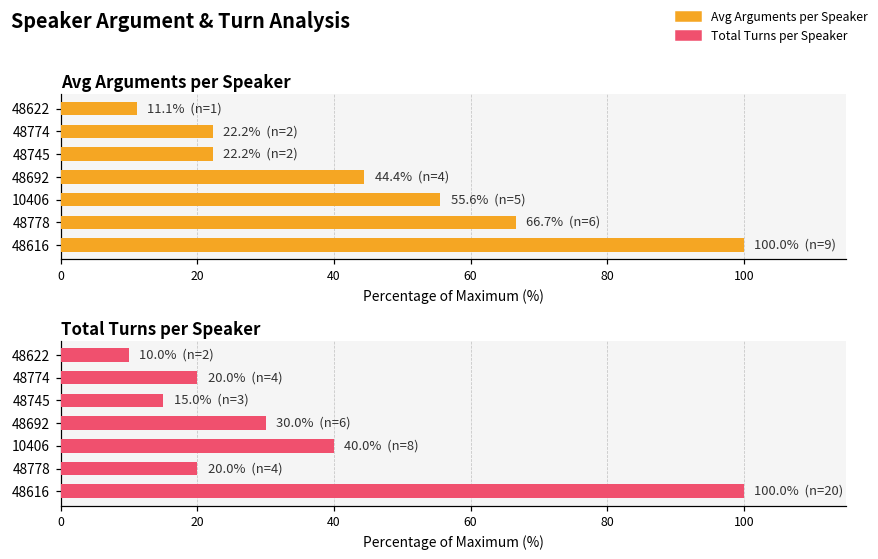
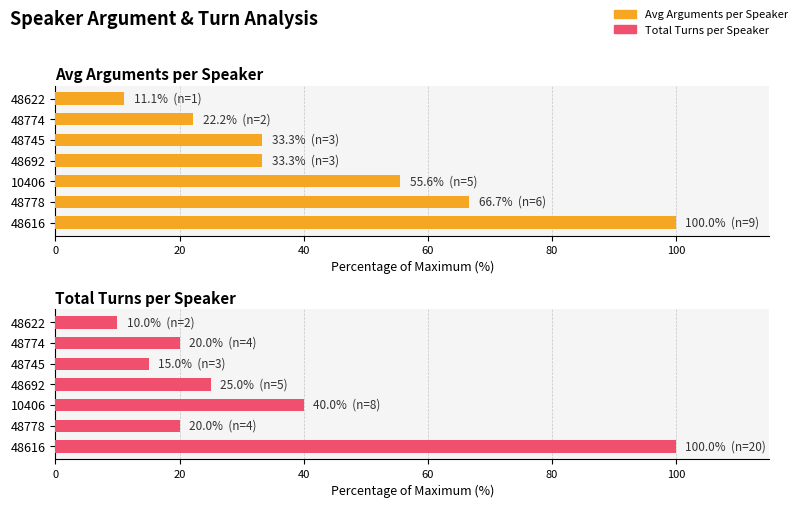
  {
    "Avg Arguments per Speaker": {
      "48622": "11.1%",
      "48774": "22.2%",
-     "48745": "22.2% (n=2)",
-     "48692": "44.4% (n=4)",
+     "48745": "33.3% (n=3)",
+     "48692": "33.3% (n=3)",
      "10406": "55.6%",
      "48778": "66.7%",
      "48616": "100.0%"
    },
    "Total Turns per Speaker": {
      "48622": "10.0%",
      "48774": "20.0%",
      "48745": "15.0%",
-     "48692": "30.0% (n=6)",
+     "48692": "25.0% (n=5)",
      "10406": "40.0%",
      "48778": "20.0%",
      "48616": "100.0%"
    }
  }
